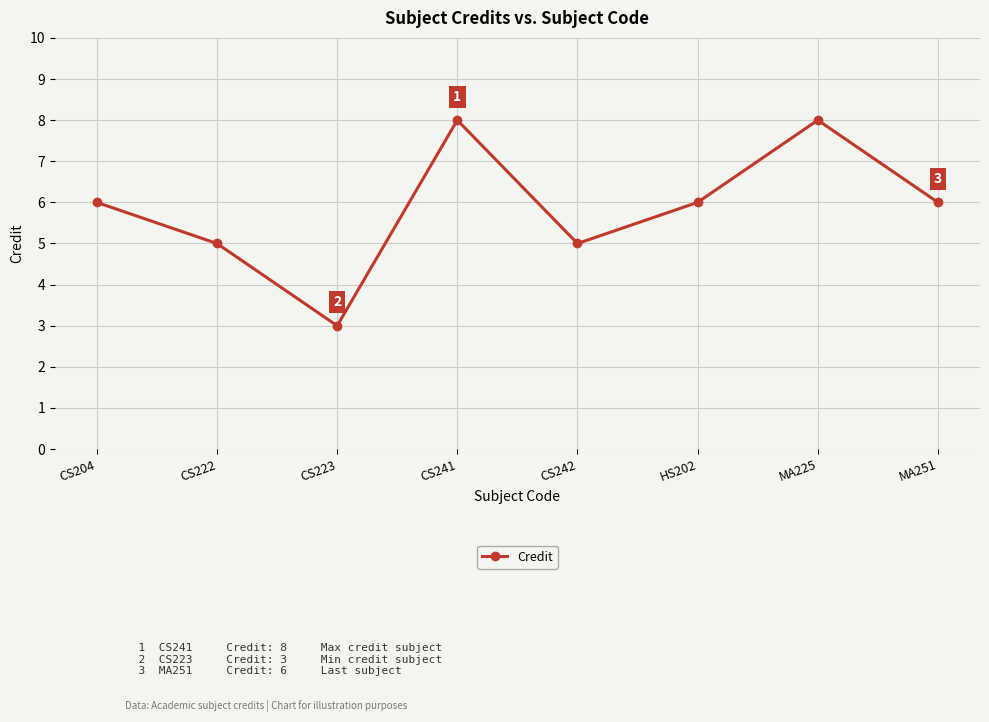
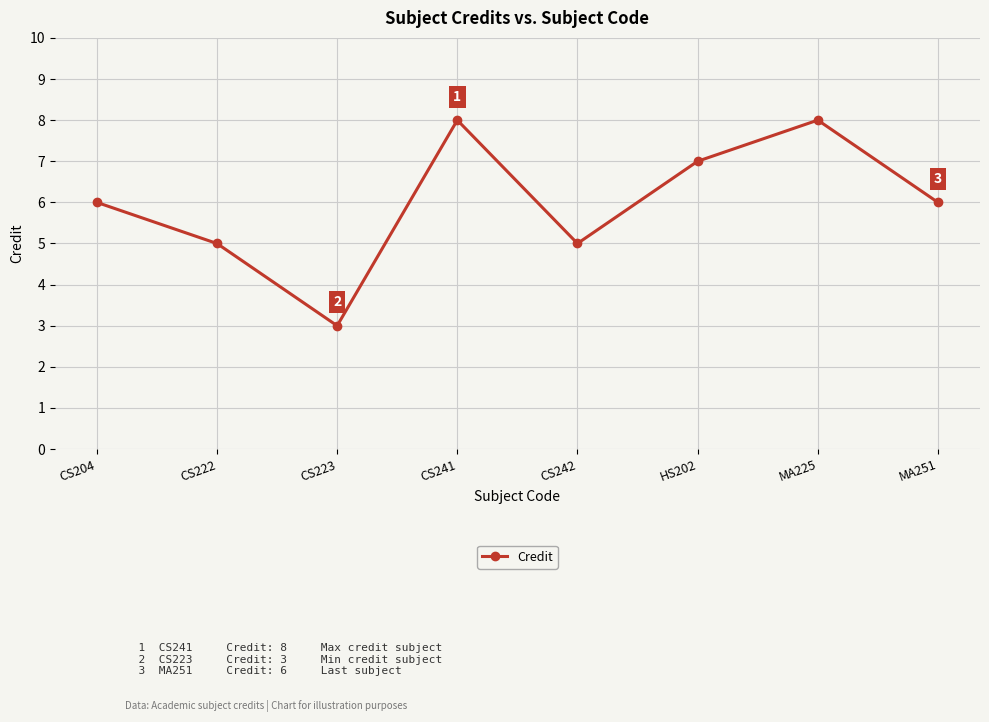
  {
    "CS204": 6,
    "CS222": 5,
    "CS242": 5,
-   "HS202": 6,
+   "HS202": 7,
    "MA225": 8
  }
